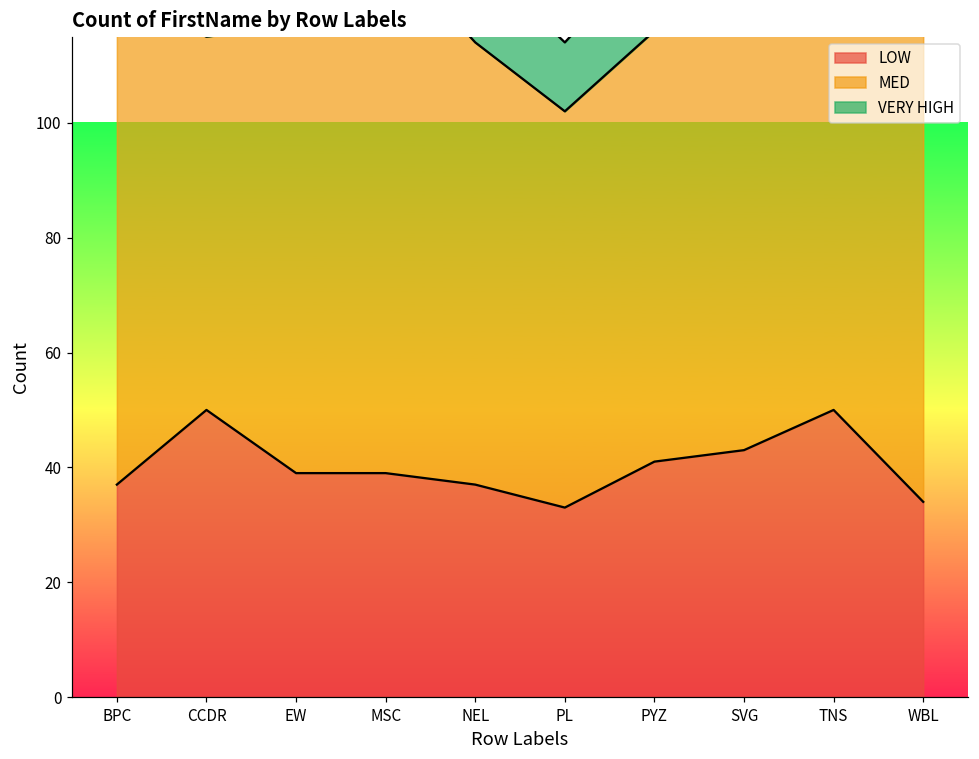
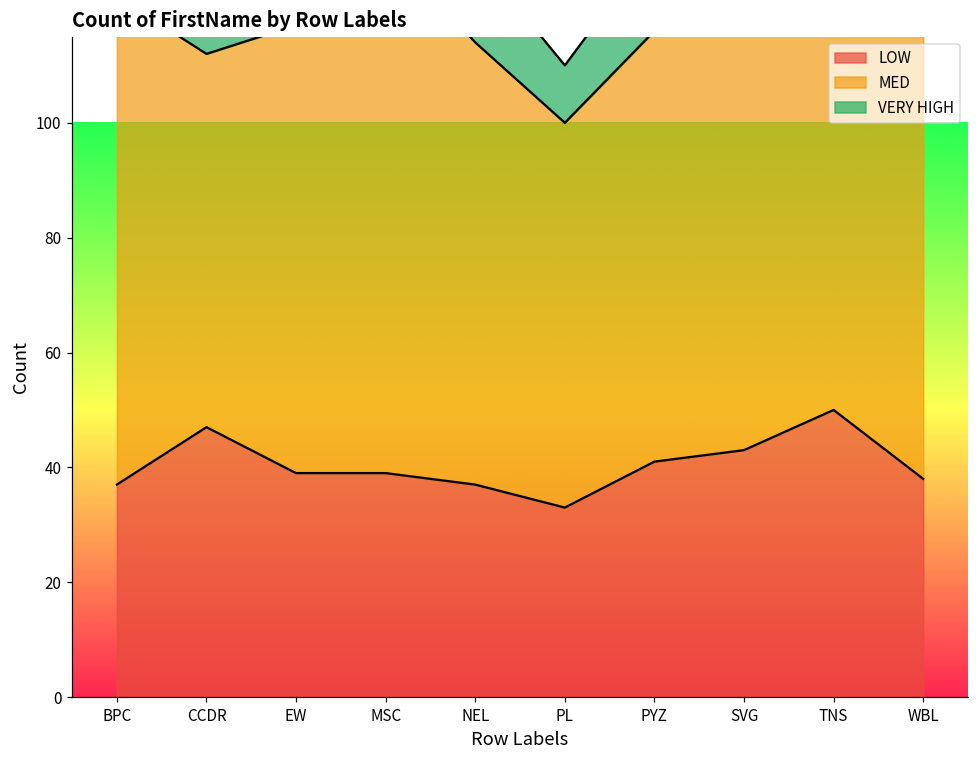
  {
    "LOW": {
      "BPC": 37,
-     "CCDR": 50,
+     "CCDR": 47,
      "EW": 39,
      "MSC": 39,
      "NEL": 37,
      "PL": 33,
      "PYZ": 41,
      "SVG": 43,
      "TNS": 50,
-     "WBL": 34
+     "WBL": 38
    },
    "MED": {
      "CCDR": 65,
      "NEL": 77,
-     "PL": 69
+     "PL": 67
    },
    "VERY HIGH": {
-     "PL": 12
+     "PL": 10
    }
  }
